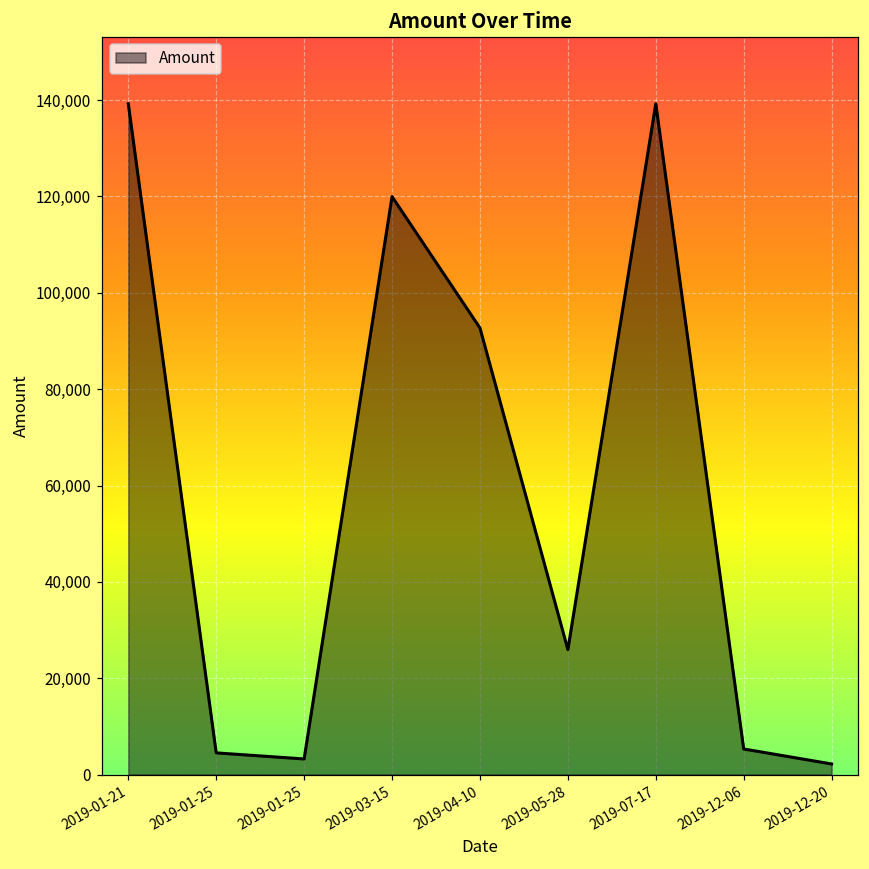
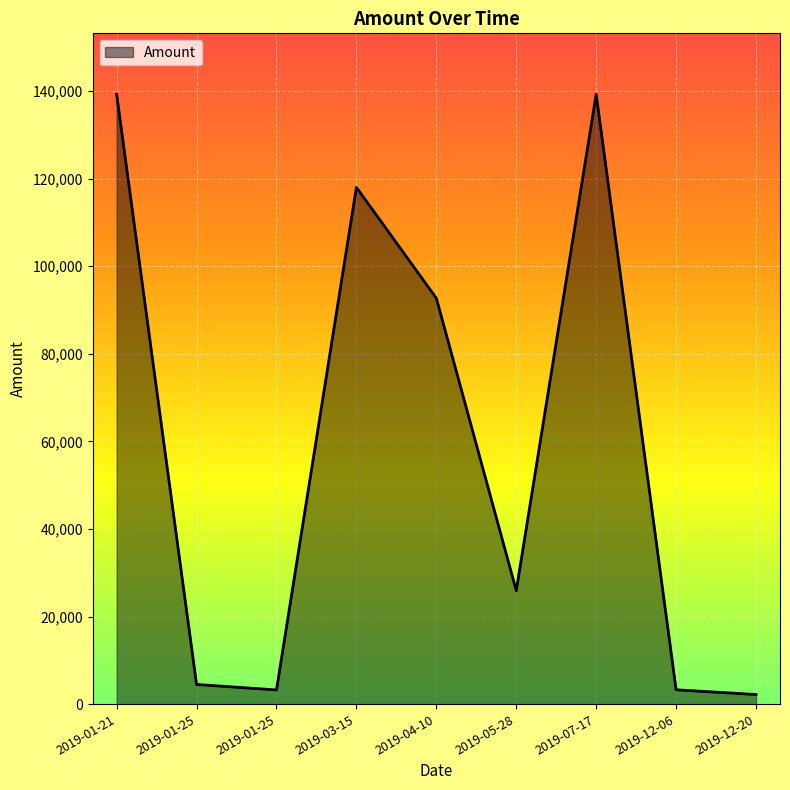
  {
    "2019-01-21": "139,000",
-   "2019-03-15": "120,000",
+   "2019-03-15": "118,000",
    "2019-04-10": "93,000",
    "2019-05-28": "26,000",
    "2019-07-17": "139,000",
-   "2019-12-06": "5,000",
+   "2019-12-06": "3,000",
    "2019-12-20": "2,000"
  }
